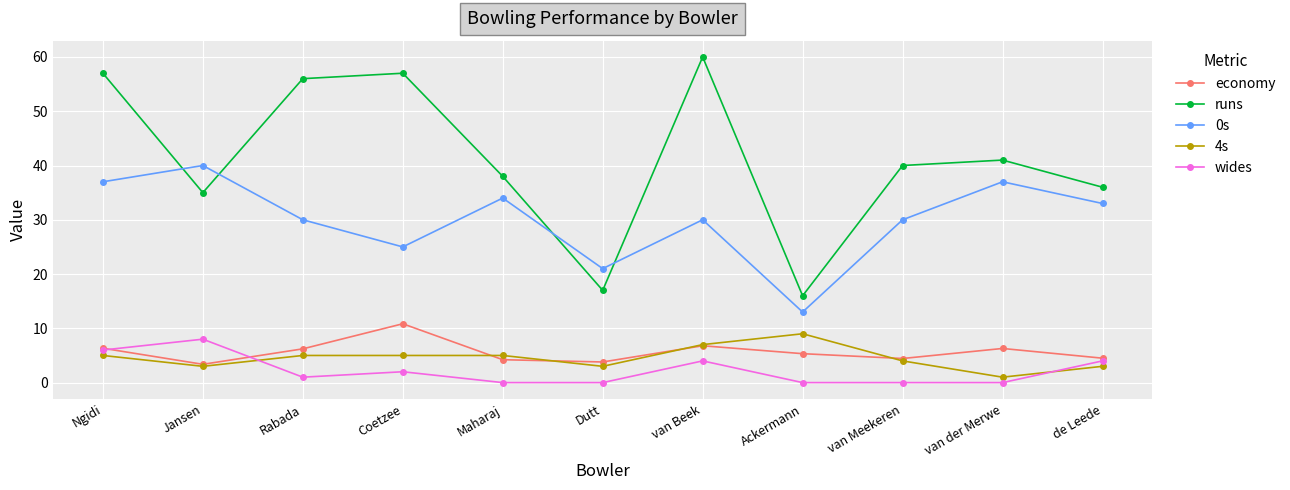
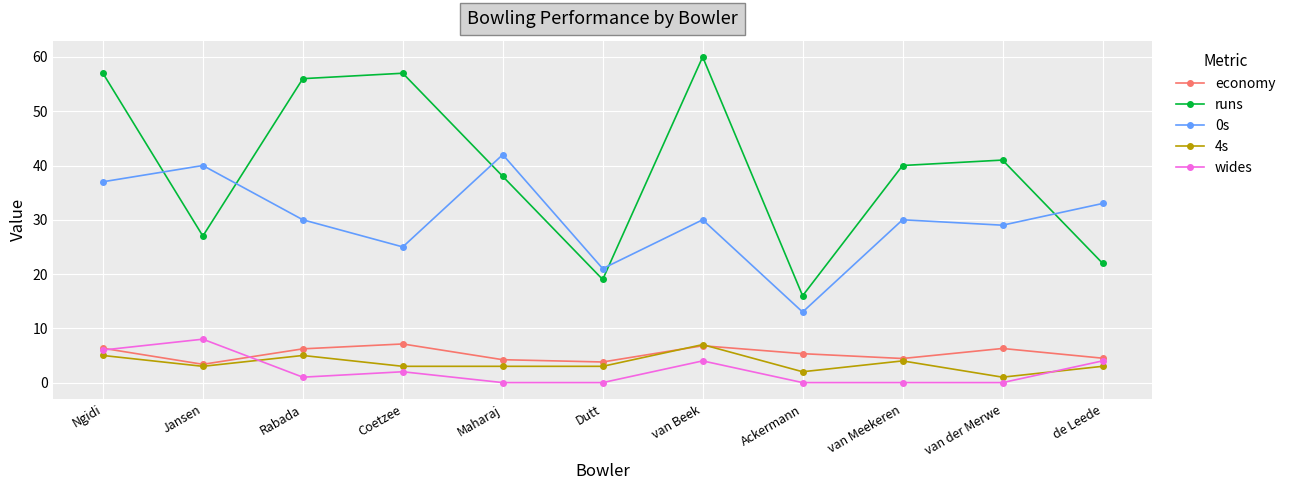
  {
    "economy": {
      "Rabada": 6,
-     "Coetzee": 11,
+     "Coetzee": 7,
      "Maharaj": 4,
      "Dutt": 4,
      "Ackermann": 5,
      "van der Merwe": 6,
      "de Leede": 5
    },
    "runs": {
      "Ngidi": 57,
-     "Jansen": 35,
+     "Jansen": 27,
      "Rabada": 56,
      "Coetzee": 57,
      "Maharaj": 38,
-     "Dutt": 17,
+     "Dutt": 19,
      "van Beek": 60,
      "Ackermann": 16,
      "van Meekeren": 40,
      "van der Merwe": 41,
-     "de Leede": 36
+     "de Leede": 22
    },
    "0s": {
      "Ngidi": 37,
      "Jansen": 40,
      "Rabada": 30,
      "Coetzee": 25,
-     "Maharaj": 34,
+     "Maharaj": 42,
      "Dutt": 21,
      "van Beek": 30,
      "Ackermann": 13,
      "van Meekeren": 30,
-     "van der Merwe": 37,
+     "van der Merwe": 29,
      "de Leede": 33
    },
    "4s": {
      "Ngidi": 5,
      "Rabada": 5,
-     "Coetzee": 5,
-     "Maharaj": 5,
+     "Coetzee": 3,
+     "Maharaj": 3,
      "Dutt": 3,
-     "Ackermann": 9,
+     "Ackermann": 2,
      "van der Merwe": 1,
      "de Leede": 3
    },
    "wides": {
      "Jansen": 8,
      "Rabada": 1,
      "Coetzee": 2,
      "Maharaj": 0,
      "Dutt": 0,
      "van Beek": 4,
      "Ackermann": 0,
      "van Meekeren": 0,
      "van der Merwe": 0,
      "de Leede": 4
    }
  }
